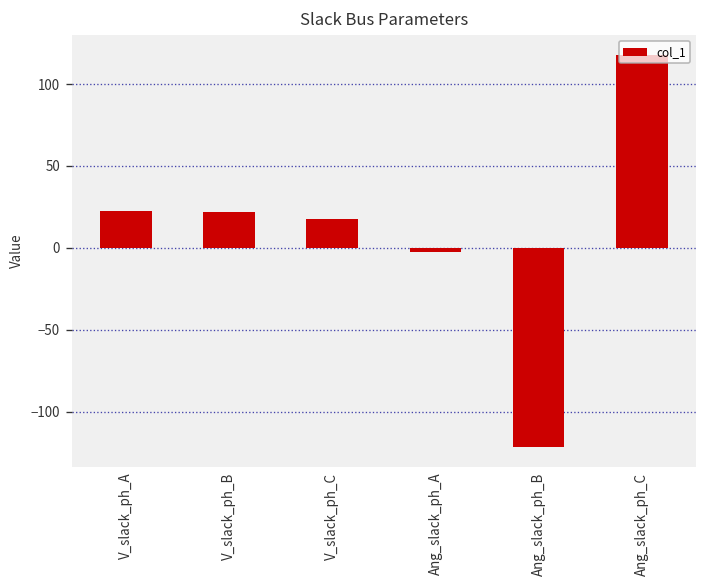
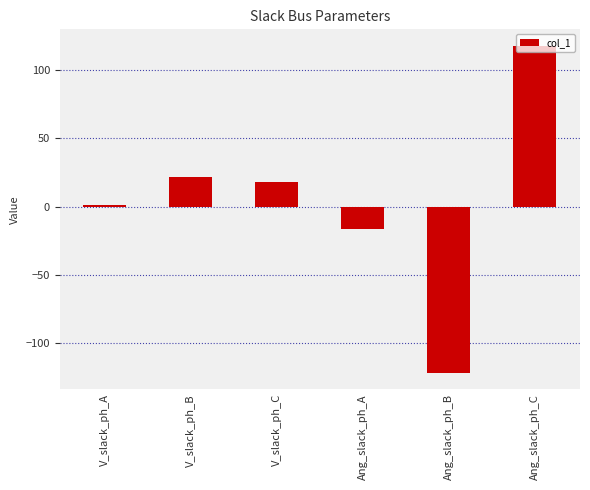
  {
-   "V_slack_ph_A": 23,
+   "V_slack_ph_A": 1,
    "V_slack_ph_B": 22,
    "V_slack_ph_C": 18,
-   "Ang_slack_ph_A": -2,
+   "Ang_slack_ph_A": -16,
    "Ang_slack_ph_B": -122
  }
